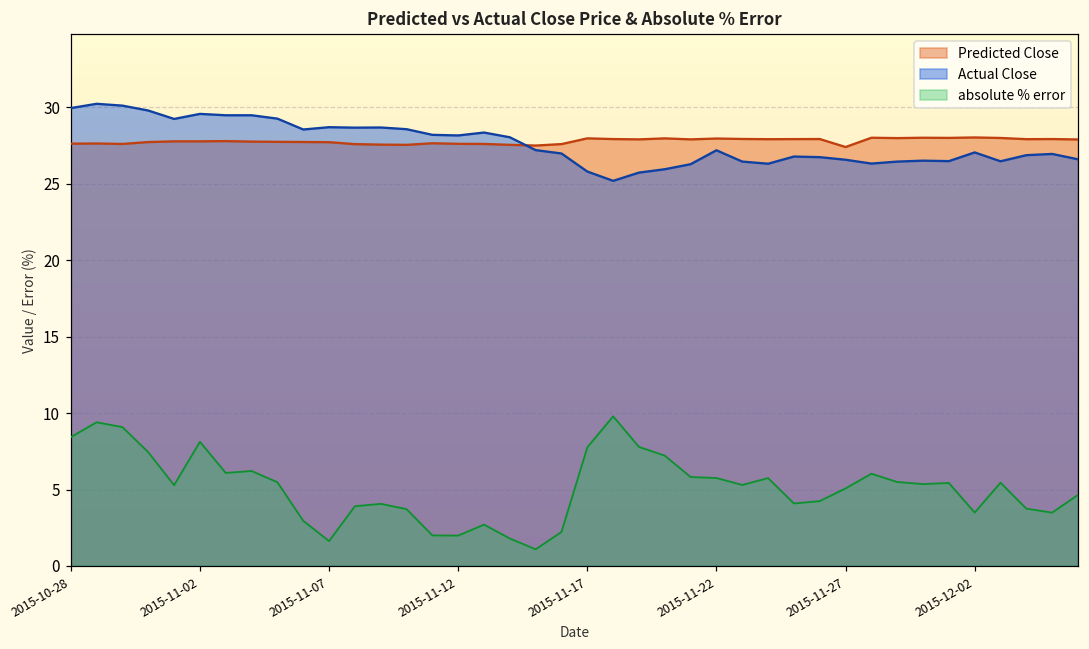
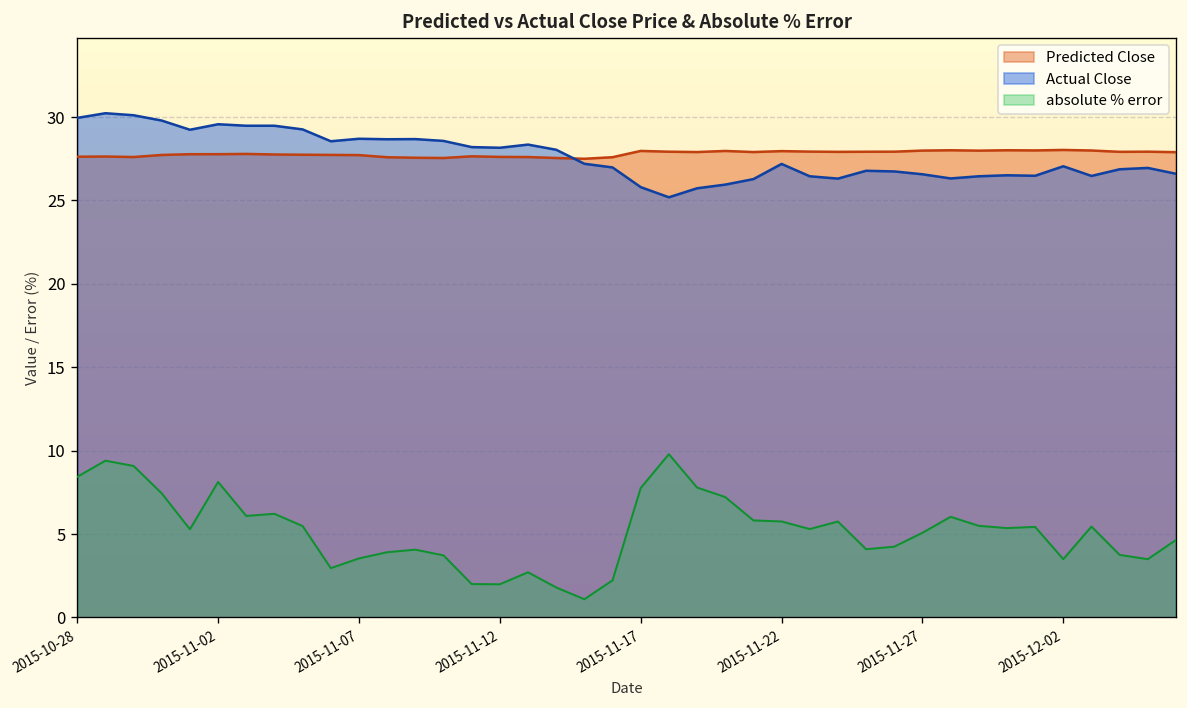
  {
    "Predicted Close": {
      "2015-10-28": 27.6,
      "2015-11-02": 27.8,
      "2015-11-07": 27.7,
      "2015-11-12": 27.6,
      "2015-11-17": 28.0,
      "2015-11-22": 28.0,
-     "2015-11-27": 27.4,
+     "2015-11-27": 28.0,
      "2015-12-02": 28.0
    },
    "Actual Close": {
      "2015-10-28": 30.0,
      "2015-11-02": 29.6,
      "2015-11-07": 28.7,
      "2015-11-12": 28.2,
      "2015-11-17": 25.8,
      "2015-11-22": 27.2,
      "2015-11-27": 26.6,
      "2015-12-02": 27.1
    },
    "absolute % error": {
      "2015-10-28": 8.4,
      "2015-11-02": 8.1,
-     "2015-11-07": 1.6,
+     "2015-11-07": 3.5,
      "2015-11-12": 2.0,
      "2015-11-17": 7.8,
      "2015-11-22": 5.8,
      "2015-11-27": 5.1,
      "2015-12-02": 3.5
    }
  }
